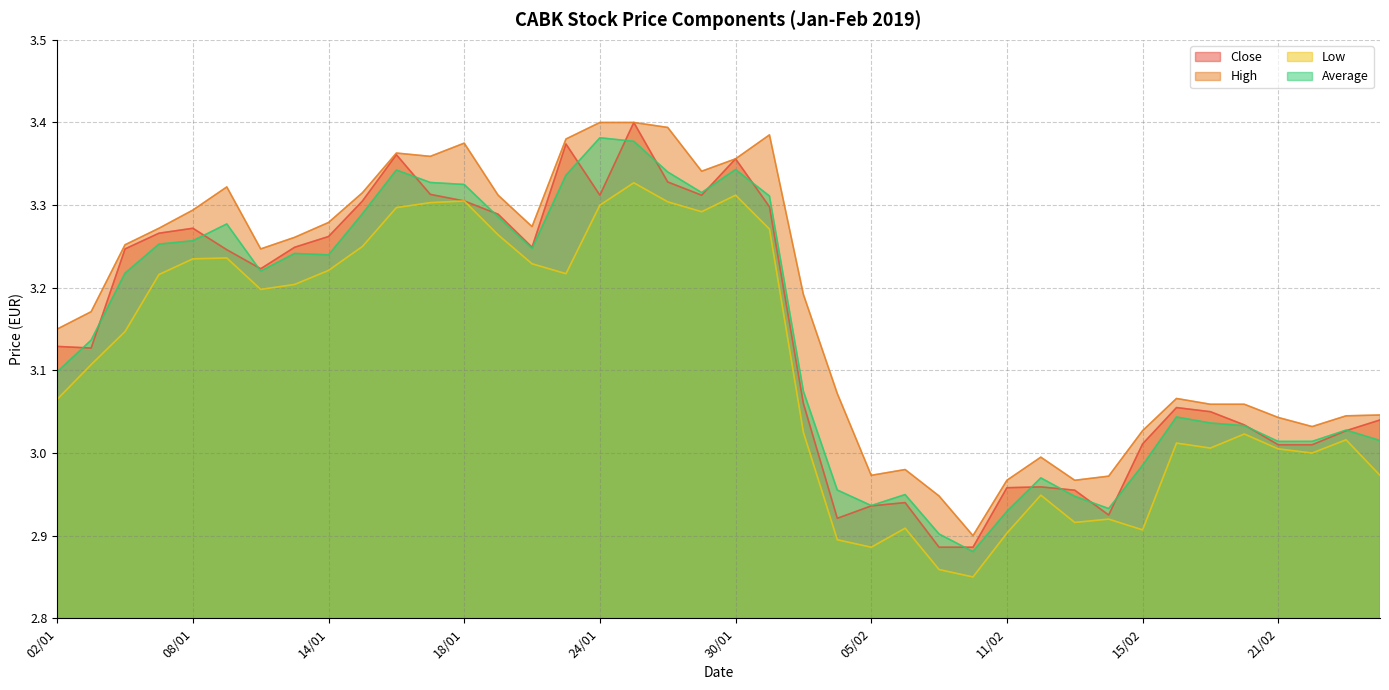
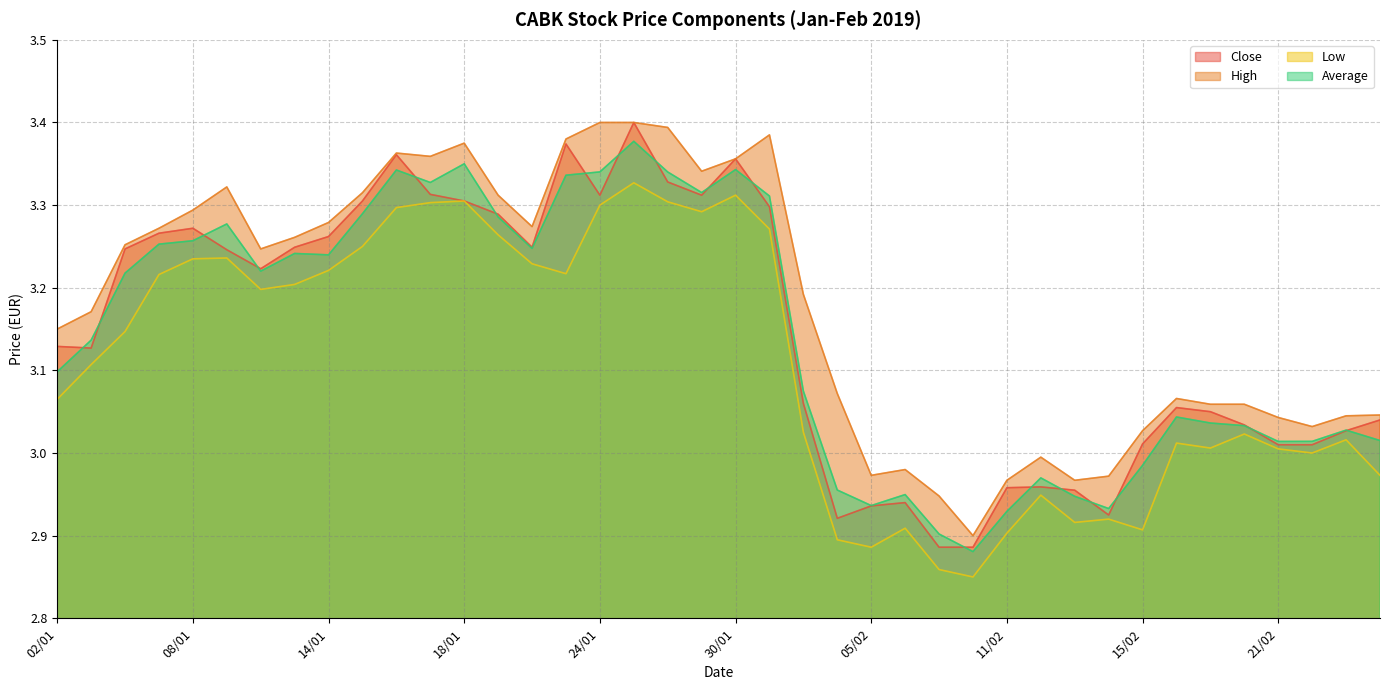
  {
    "Average": {
      "02/01": 3.10,
      "08/01": 3.26,
      "14/01": 3.24,
-     "18/01": 3.33,
-     "24/01": 3.38,
+     "18/01": 3.35,
+     "24/01": 3.34,
      "30/01": 3.34,
      "11/02": 2.93,
      "15/02": 2.99,
      "21/02": 3.01
    }
  }
